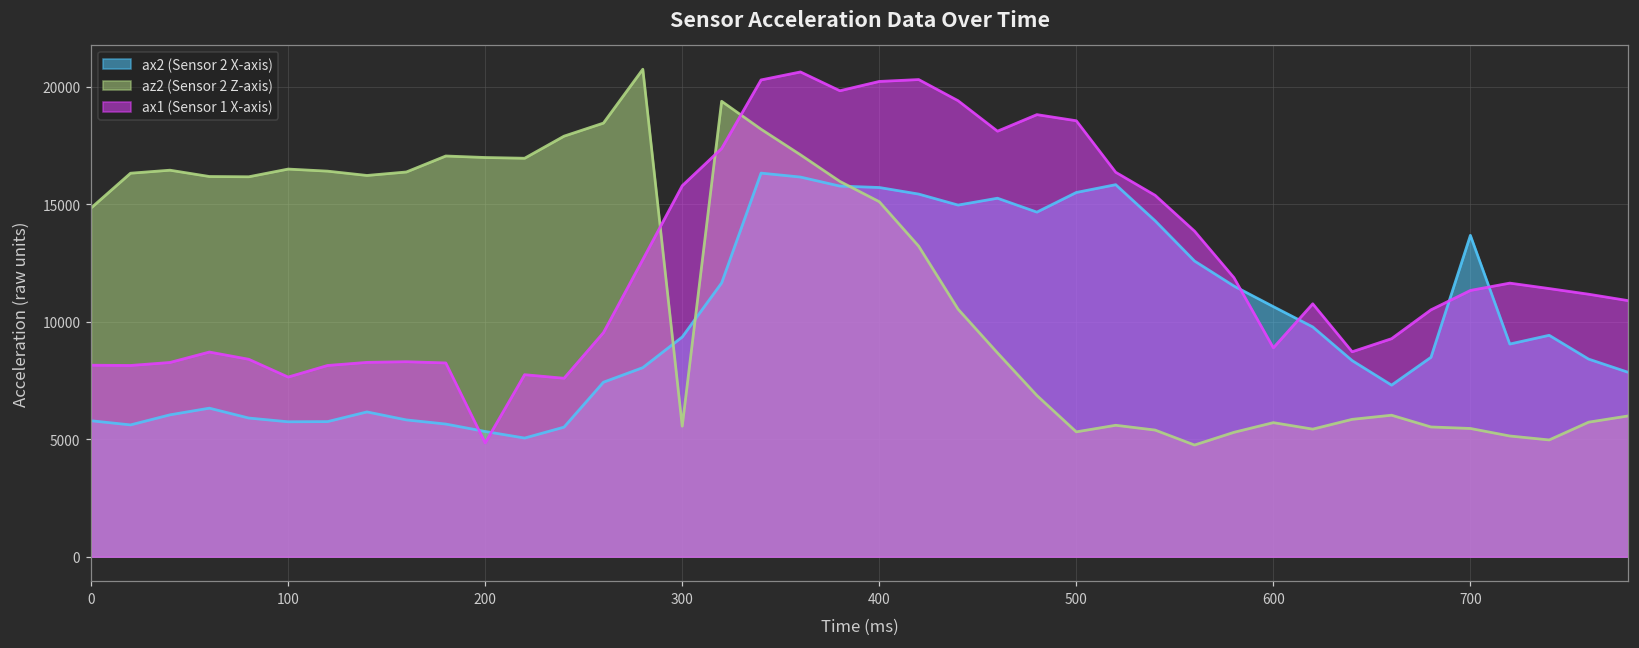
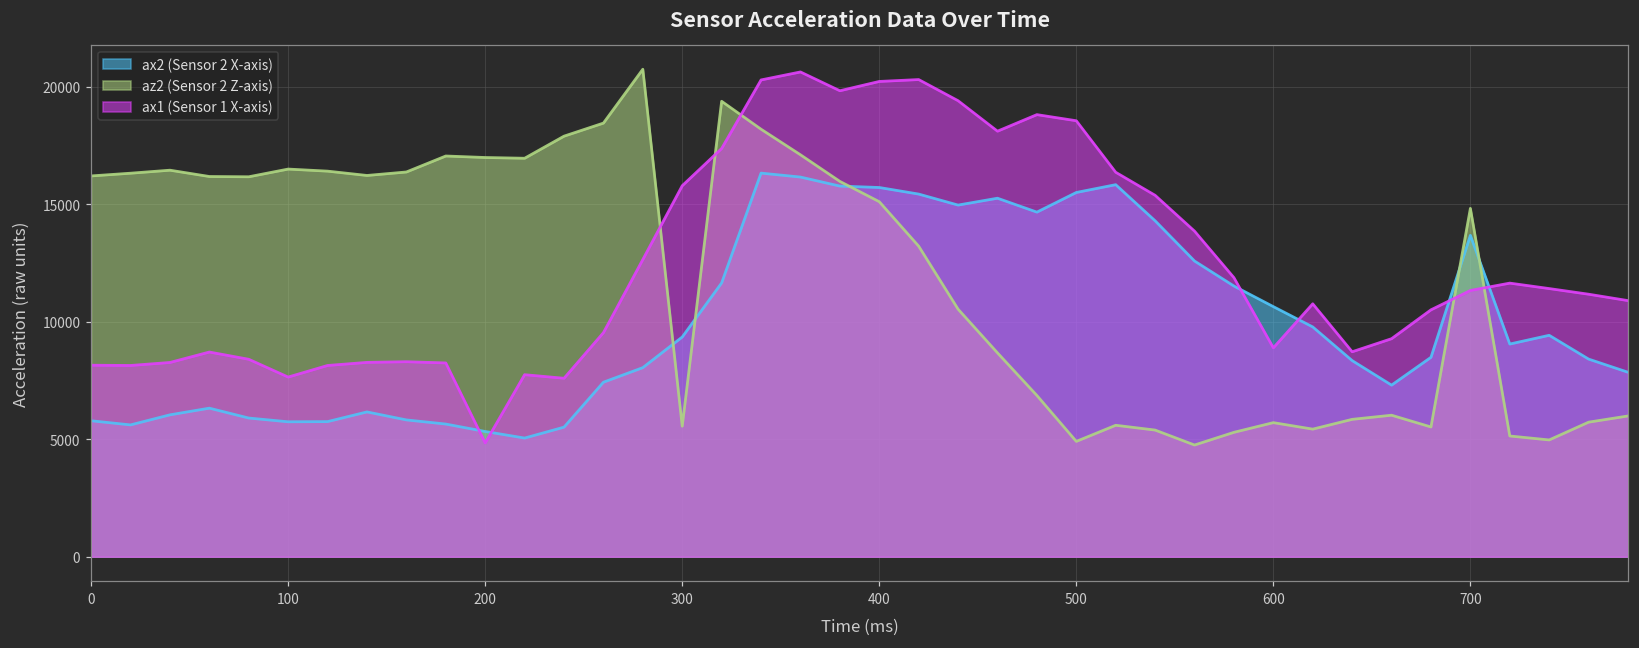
  {
    "ax2 (Sensor 2 X-axis)": {
      "0": 5800,
      "100": 5700,
      "200": 5300,
      "300": 9300,
      "400": 15700,
      "500": 15500,
      "600": 10600,
      "700": 13700
    },
    "az2 (Sensor 2 Z-axis)": {
-     "0": 14800,
+     "0": 16200,
      "100": 16500,
      "200": 17000,
      "300": 5600,
      "400": 15100,
-     "500": 5300,
+     "500": 4900,
      "600": 5700,
-     "700": 5500
+     "700": 14800
    },
    "ax1 (Sensor 1 X-axis)": {
      "0": 8100,
      "100": 7600,
      "200": 4800,
      "300": 15800,
      "400": 20200,
      "500": 18500,
      "600": 8900,
      "700": 11300
    }
  }
